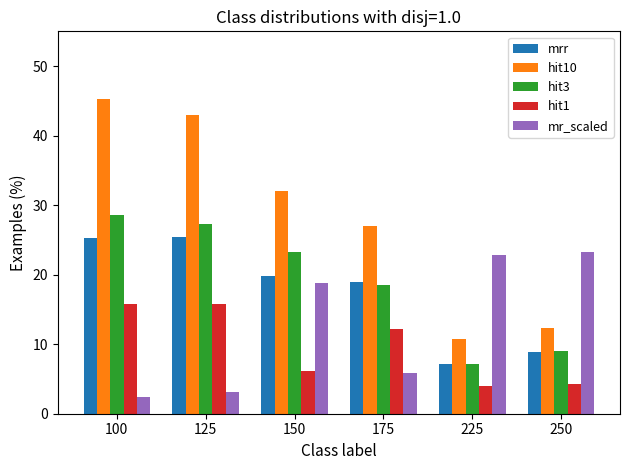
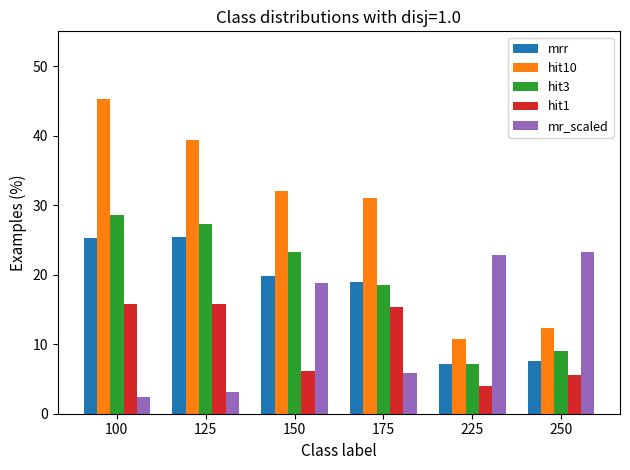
  {
    "mrr": {
      "100": 25,
      "125": 25,
      "150": 20,
      "175": 19,
      "225": 7,
-     "250": 9
+     "250": 8
    },
    "hit10": {
      "100": 45,
-     "125": 43,
+     "125": 39,
      "150": 32,
-     "175": 27,
+     "175": 31,
      "225": 11,
      "250": 12
    },
    "hit3": {
      "100": 29,
      "125": 27,
      "150": 23,
      "175": 19,
      "225": 7,
      "250": 9
    },
    "hit1": {
      "100": 16,
      "125": 16,
      "150": 6,
-     "175": 12,
+     "175": 15,
      "225": 4,
-     "250": 4
+     "250": 6
    },
    "mr_scaled": {
      "100": 2,
      "125": 3,
      "150": 19,
      "175": 6,
      "225": 23,
      "250": 23
    }
  }
